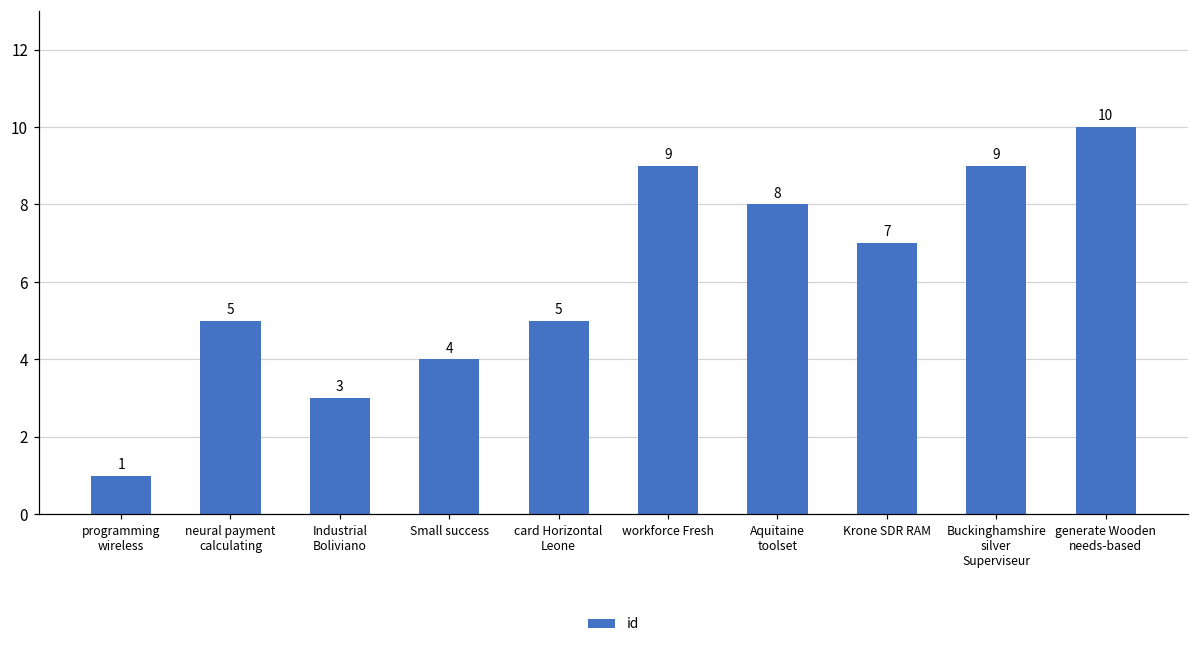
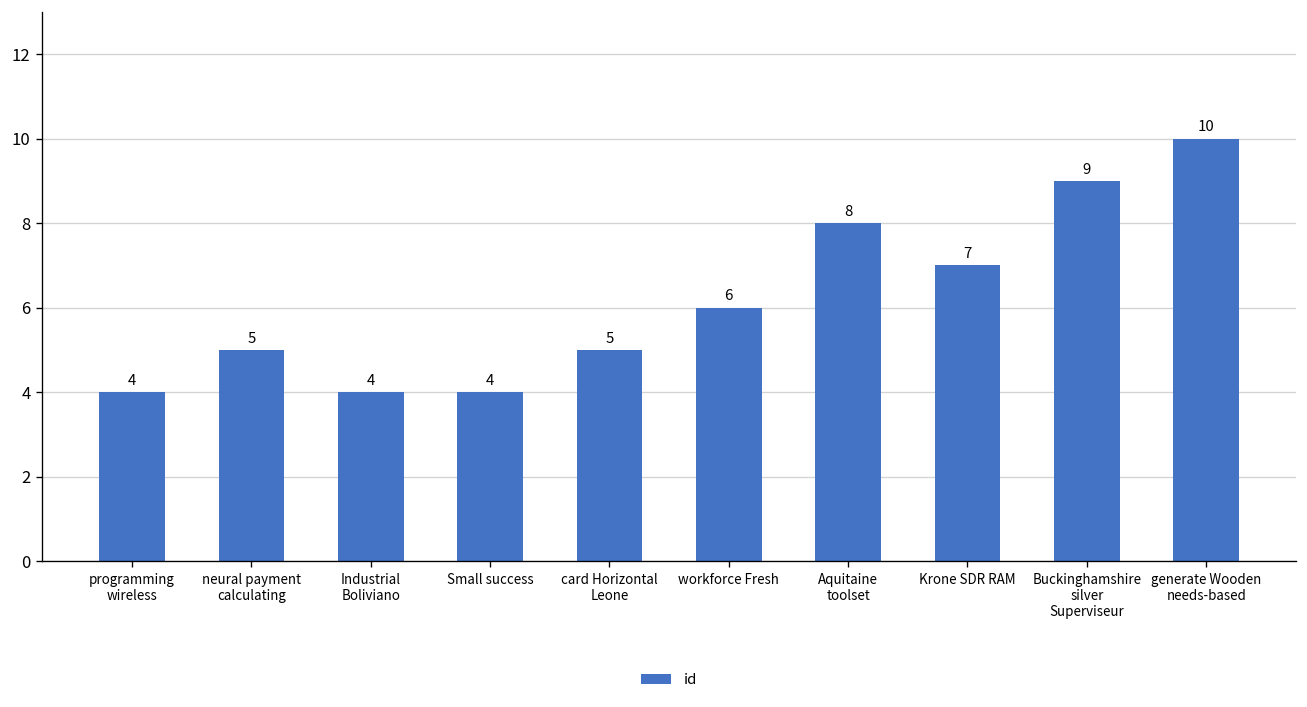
  {
-   "programming wireless": 1,
+   "programming wireless": 4,
    "neural payment calculating": 5,
-   "Industrial Boliviano": 3,
+   "Industrial Boliviano": 4,
    "Small success": 4,
    "card Horizontal Leone": 5,
-   "workforce Fresh": 9,
+   "workforce Fresh": 6,
    "Aquitaine toolset": 8,
    "Krone SDR RAM": 7,
    "Buckinghamshire silver Superviseur": 9,
    "generate Wooden needs-based": 10
  }
